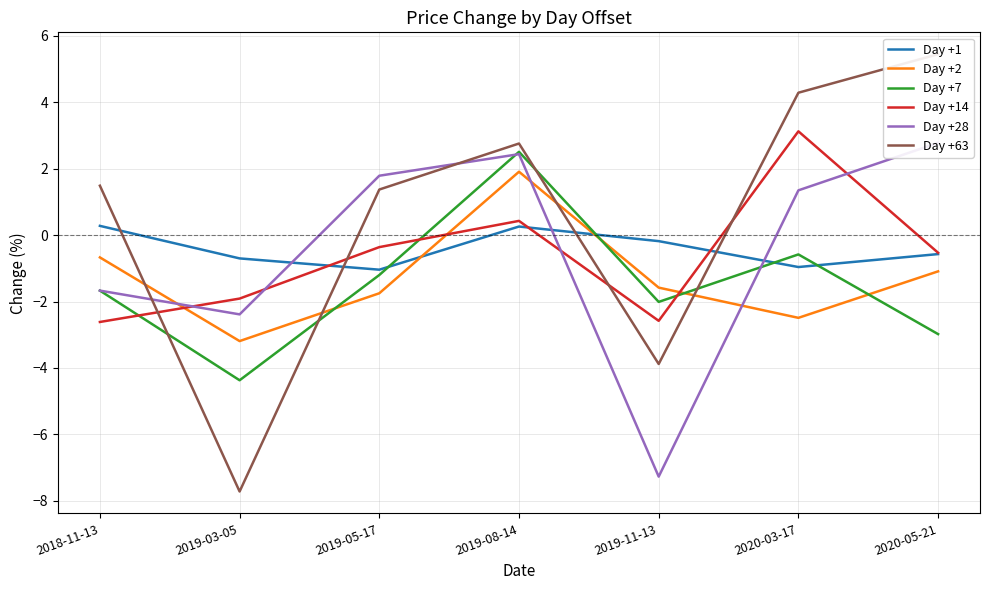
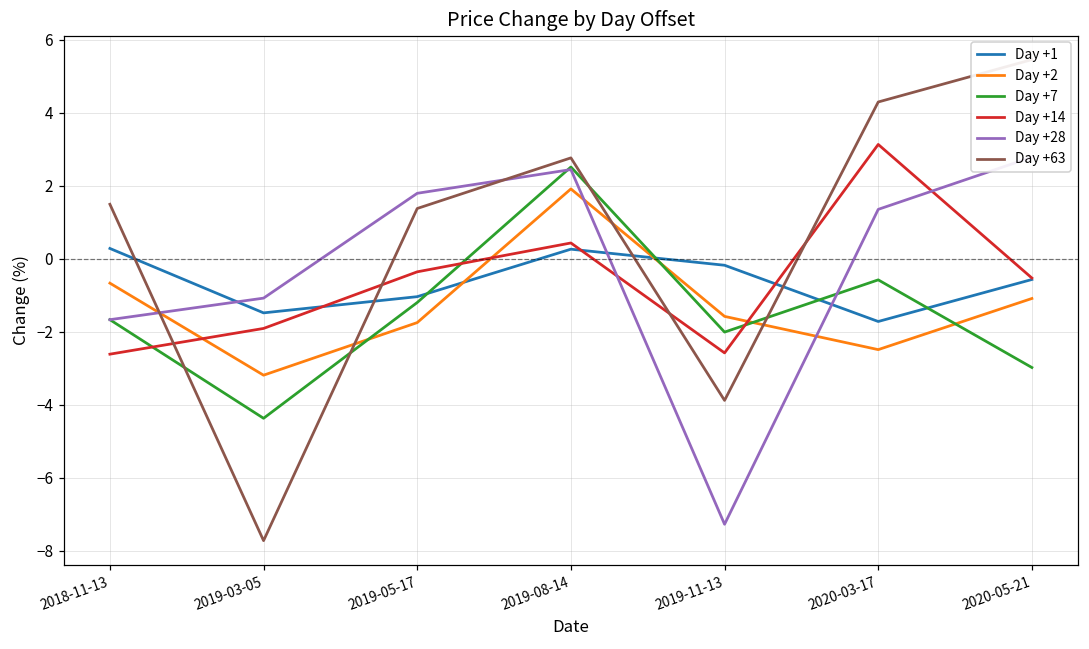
  {
    "Day +1": {
      "2018-11-13": 0.3,
-     "2019-03-05": -0.7,
+     "2019-03-05": -1.5,
      "2019-05-17": -1.0,
      "2019-08-14": 0.3,
      "2019-11-13": -0.2,
-     "2020-03-17": -1.0
+     "2020-03-17": -1.7
    },
    "Day +2": {
      "2018-11-13": -0.7,
      "2019-03-05": -3.2,
      "2019-05-17": -1.8,
      "2019-08-14": 1.9,
      "2019-11-13": -1.6,
      "2020-03-17": -2.5,
      "2020-05-21": -1.1
    },
    "Day +7": {
      "2019-03-05": -4.4,
      "2019-05-17": -1.2,
      "2019-11-13": -2.0,
      "2020-03-17": -0.6,
      "2020-05-21": -3.0
    },
    "Day +14": {
      "2018-11-13": -2.6,
      "2019-03-05": -1.9,
      "2019-05-17": -0.4,
      "2019-08-14": 0.4,
      "2019-11-13": -2.6,
      "2020-03-17": 3.1
    },
    "Day +28": {
-     "2019-03-05": -2.4,
+     "2019-03-05": -1.1,
      "2019-05-17": 1.8,
      "2019-11-13": -7.3,
      "2020-03-17": 1.4
    },
    "Day +63": {
      "2018-11-13": 1.5,
      "2019-03-05": -7.7,
      "2019-05-17": 1.4,
      "2019-08-14": 2.8,
      "2019-11-13": -3.9,
      "2020-03-17": 4.3
    }
  }
